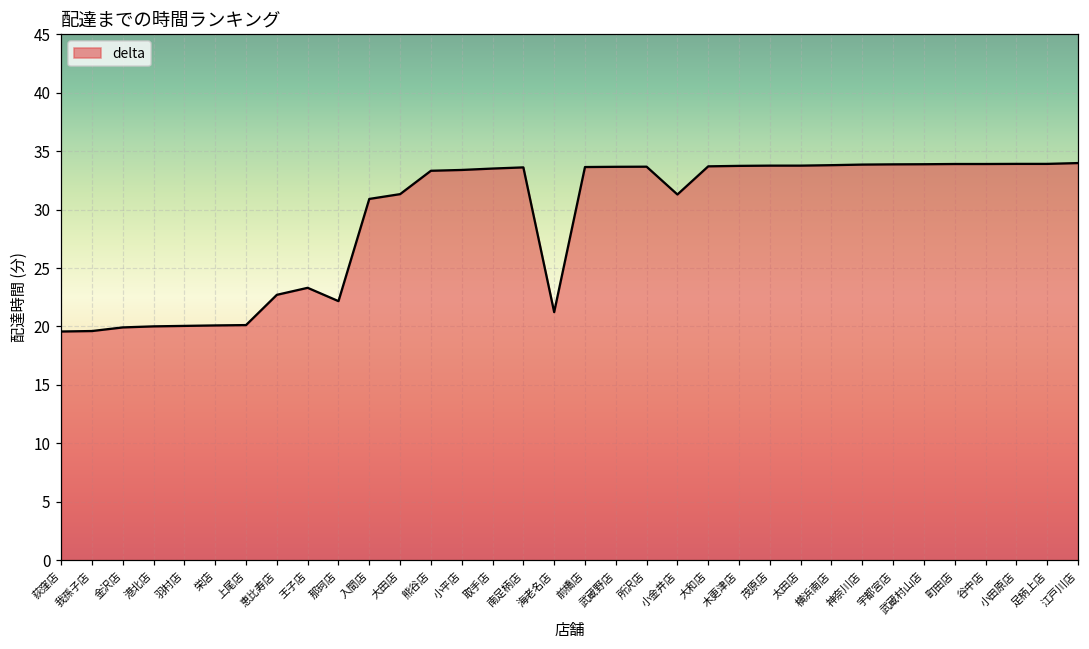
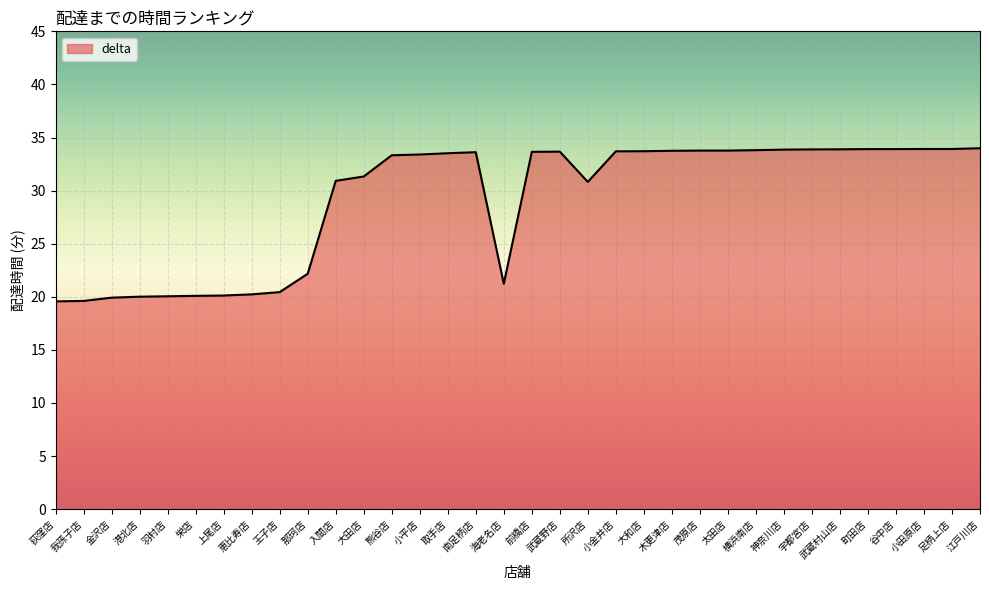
  {
    "荻窪店": 19.6,
    "我孫子店": 19.6,
    "金沢店": 19.9,
    "港北店": 20.0,
    "羽村店": 20.1,
    "栄店": 20.1,
    "上尾店": 20.1,
-   "恵比寿店": 22.7,
-   "王子店": 23.3,
+   "恵比寿店": 20.2,
+   "王子店": 20.4,
    "那珂店": 22.2,
    "入間店": 30.9,
    "大田店": 31.3,
    "熊谷店": 33.3,
    "小平店": 33.4,
    "取手店": 33.5,
    "南足柄店": 33.6,
    "海老名店": 21.2,
    "前橋店": 33.7,
    "武蔵野店": 33.7,
-   "所沢店": 33.7,
-   "小金井店": 31.3,
+   "所沢店": 30.8,
+   "小金井店": 33.7,
    "大和店": 33.7,
    "木更津店": 33.8,
    "茂原店": 33.8,
    "太田店": 33.8,
    "横浜南店": 33.8,
    "神奈川店": 33.9,
    "宇都宮店": 33.9,
    "武蔵村山店": 33.9,
    "町田店": 33.9,
    "谷中店": 33.9,
    "小田原店": 33.9,
    "足柄上店": 33.9,
    "江戸川店": 34.0
  }
